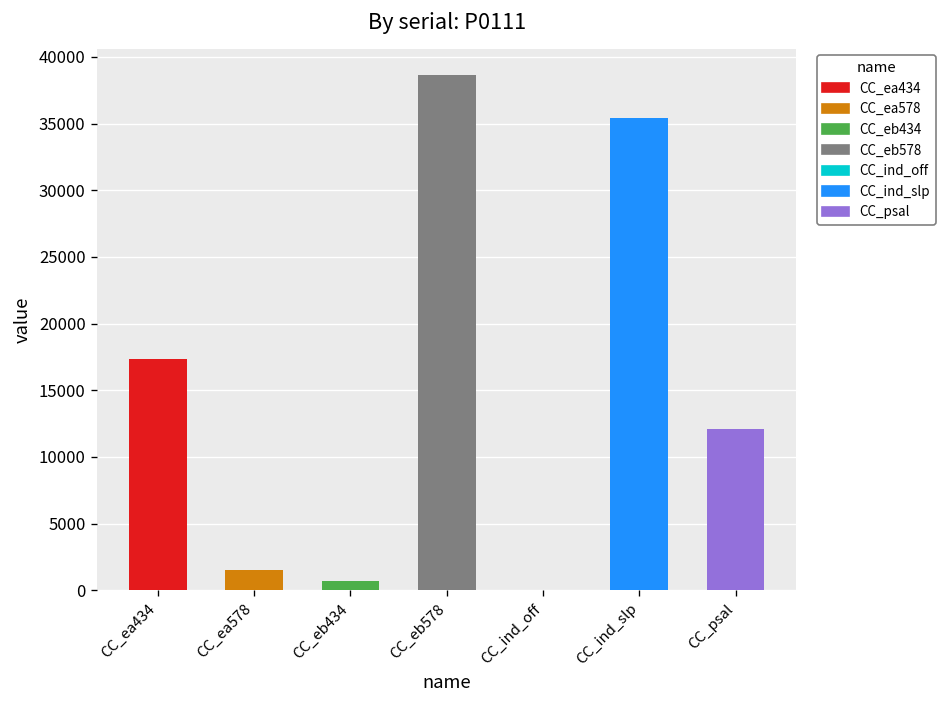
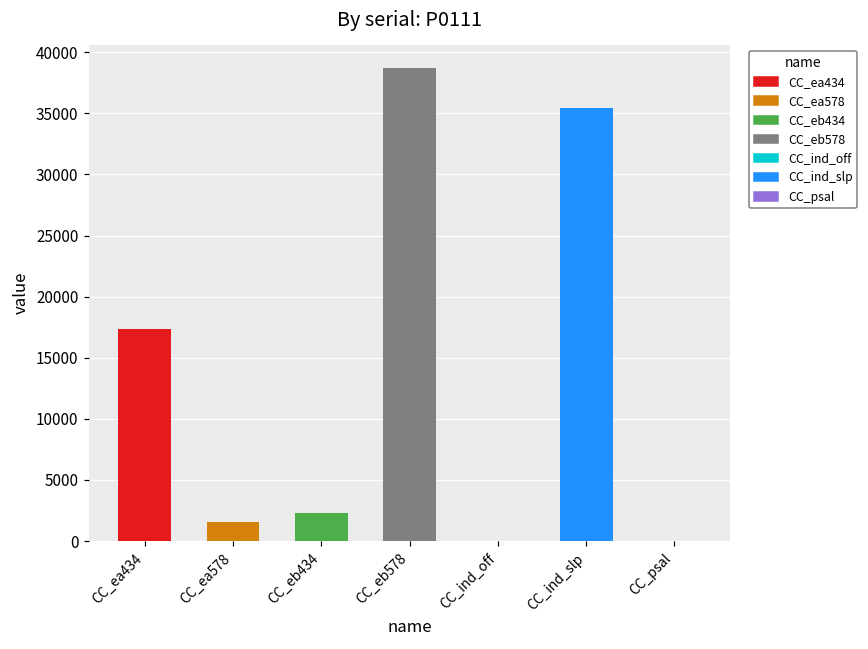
  {
    "CC_ea434": 17400,
    "CC_ea578": 1500,
-   "CC_eb434": 700,
+   "CC_eb434": 2300,
    "CC_eb578": 38700,
    "CC_ind_off": 0,
    "CC_ind_slp": 35400,
-   "CC_psal": 12100
+   "CC_psal": 0
  }
